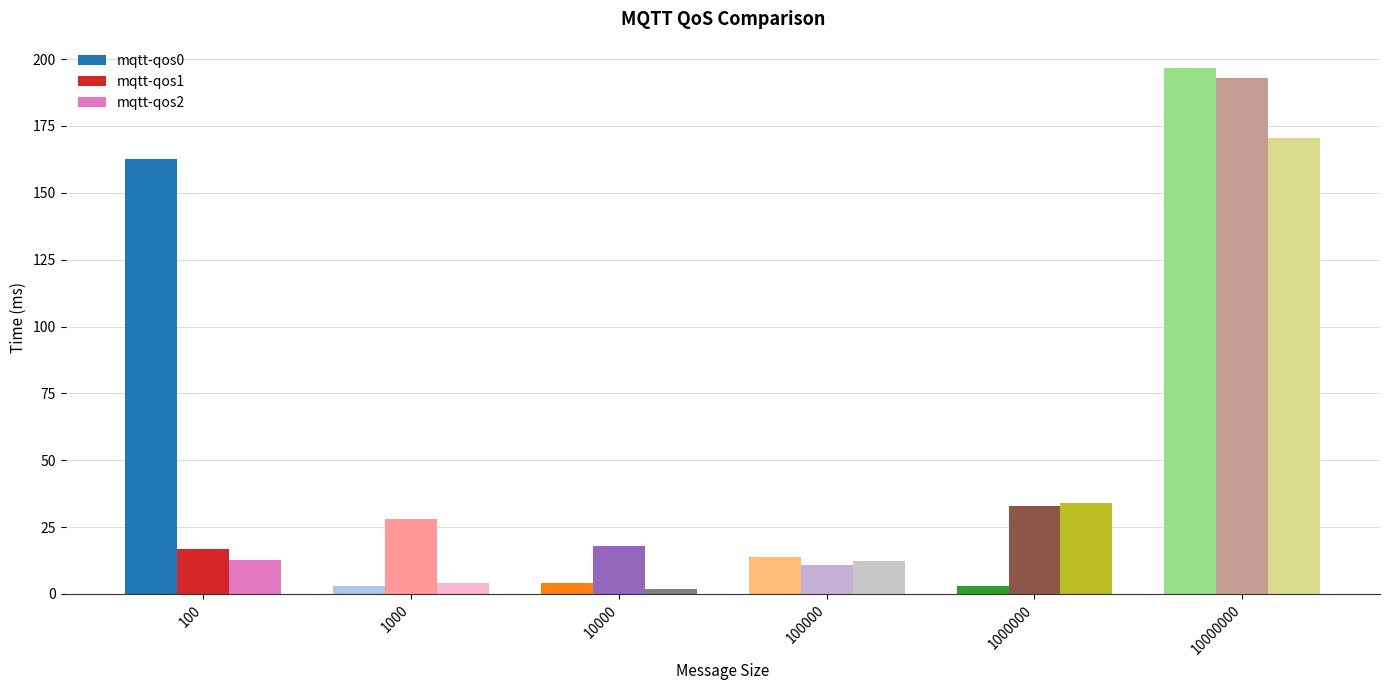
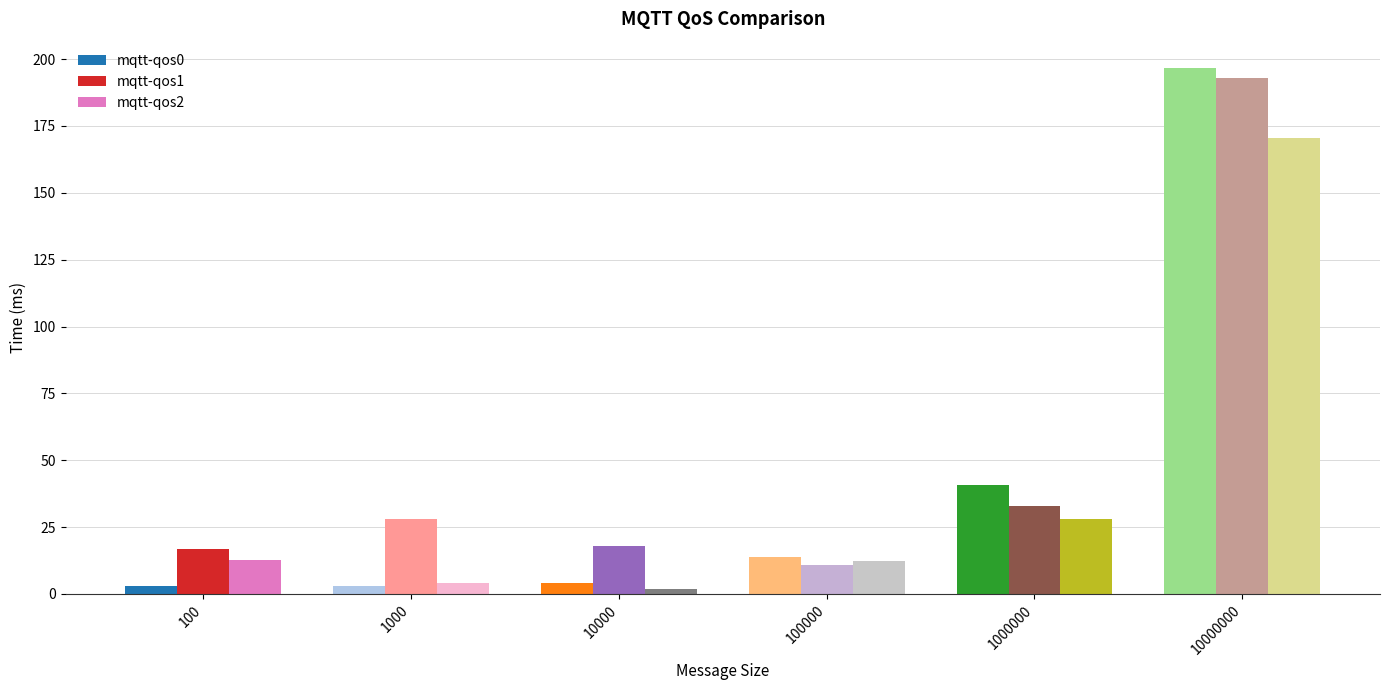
  {
    "mqtt-qos0": {
-     "100": 163,
+     "100": 3,
      "1000": 3,
      "10000": 4,
      "100000": 14,
-     "1000000": 3,
+     "1000000": 41,
      "10000000": 197
    },
    "mqtt-qos1": {
      "100": 17,
      "1000": 28,
      "10000": 18,
      "100000": 11,
      "1000000": 33,
      "10000000": 193
    },
    "mqtt-qos2": {
      "100": 13,
      "1000": 4,
      "10000": 2,
      "100000": 12,
-     "1000000": 34,
+     "1000000": 28,
      "10000000": 171
    }
  }
